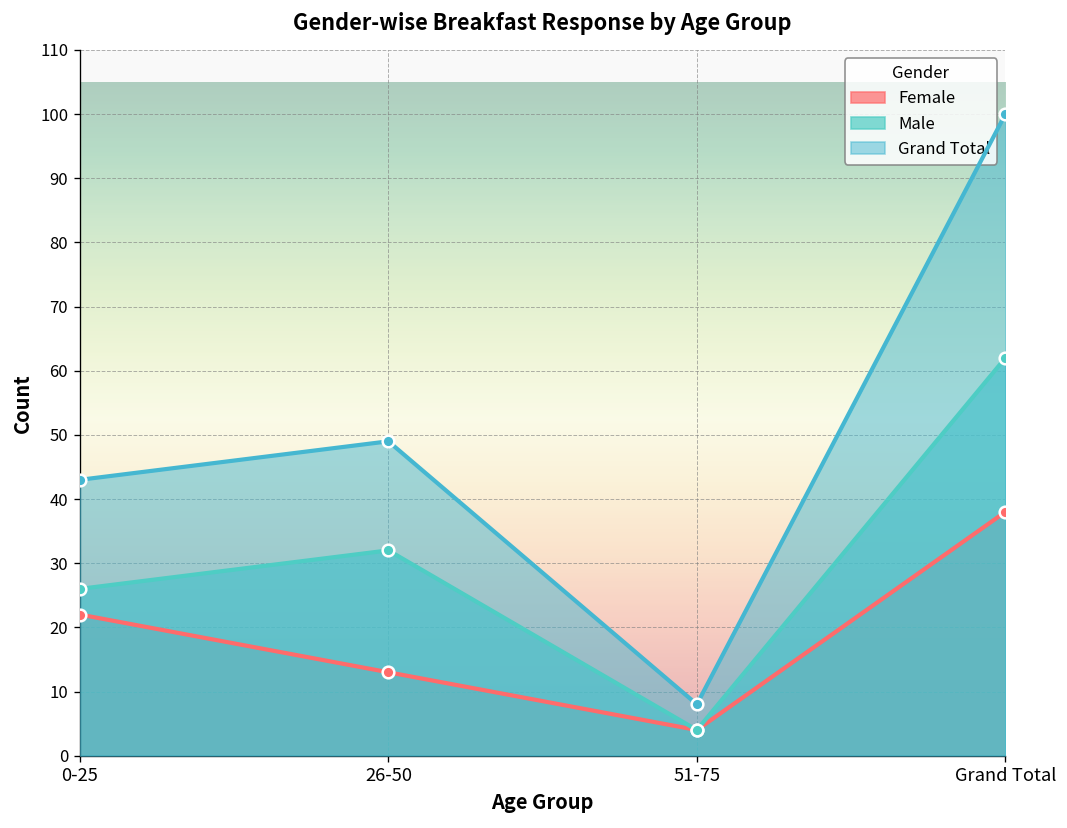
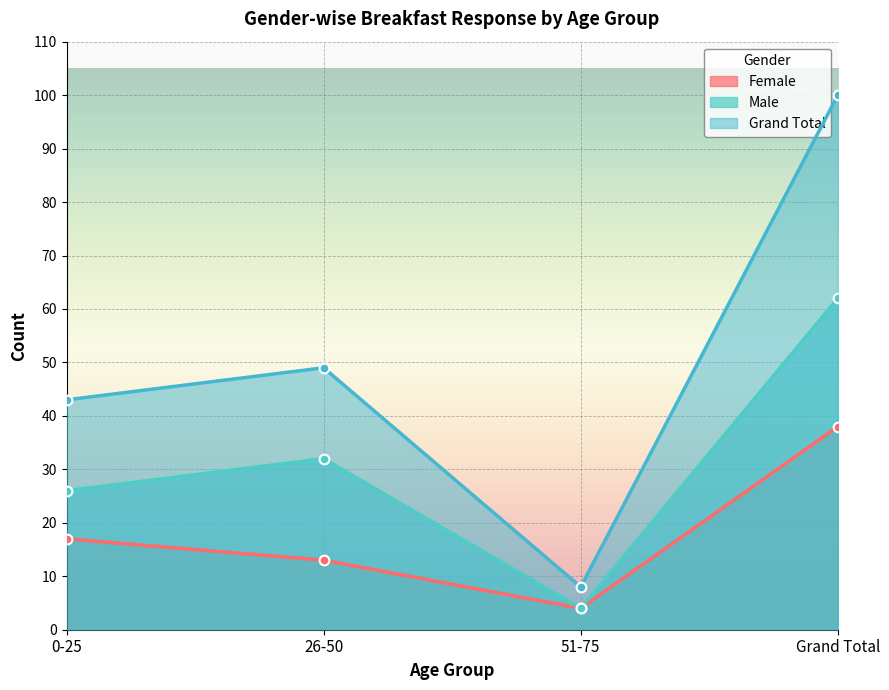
  {
    "Female": {
-     "0-25": 22,
+     "0-25": 17,
      "26-50": 13,
      "Grand Total": 38
    }
  }
